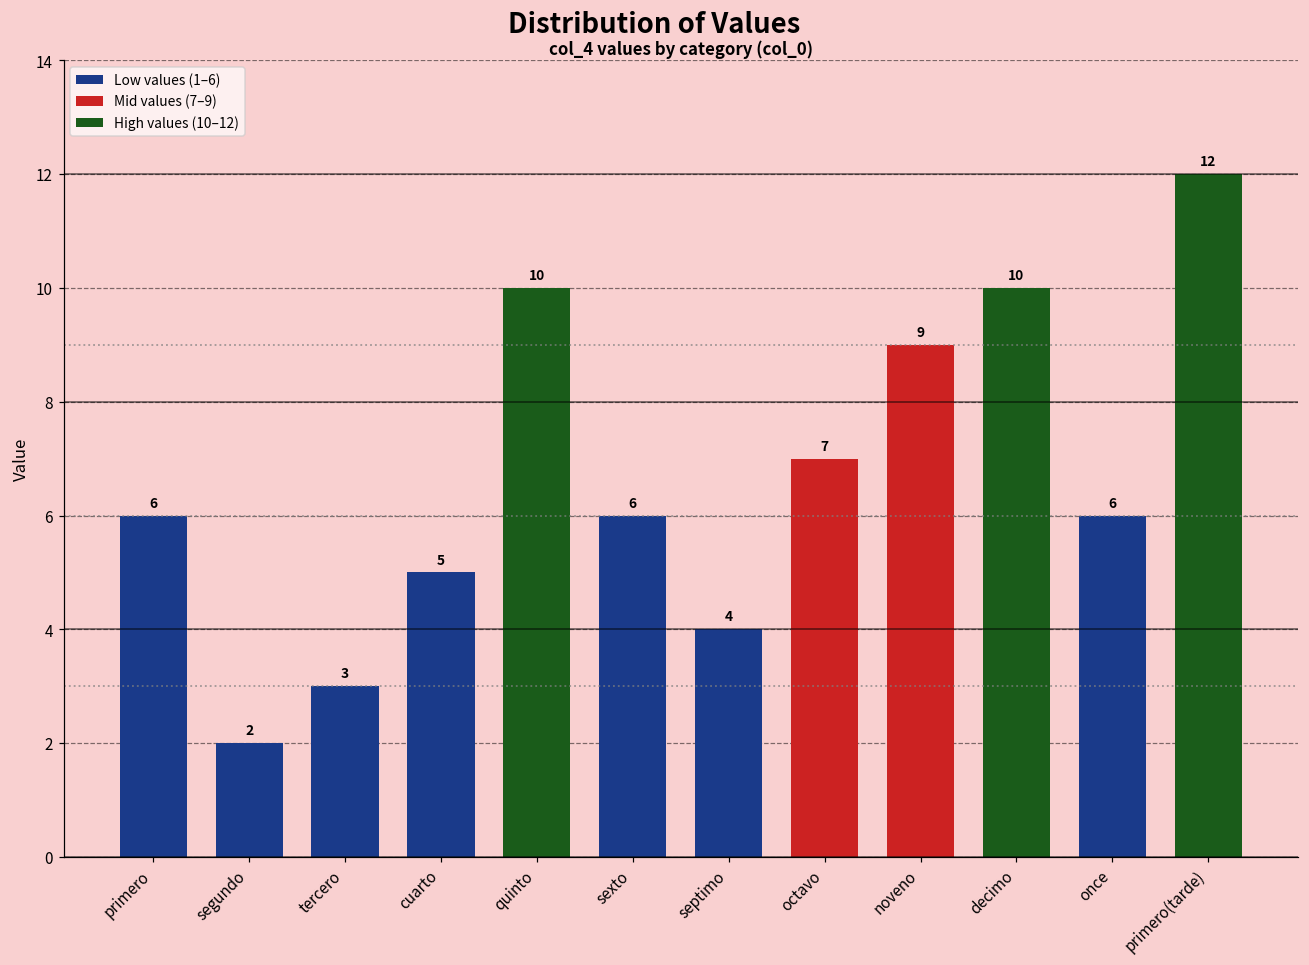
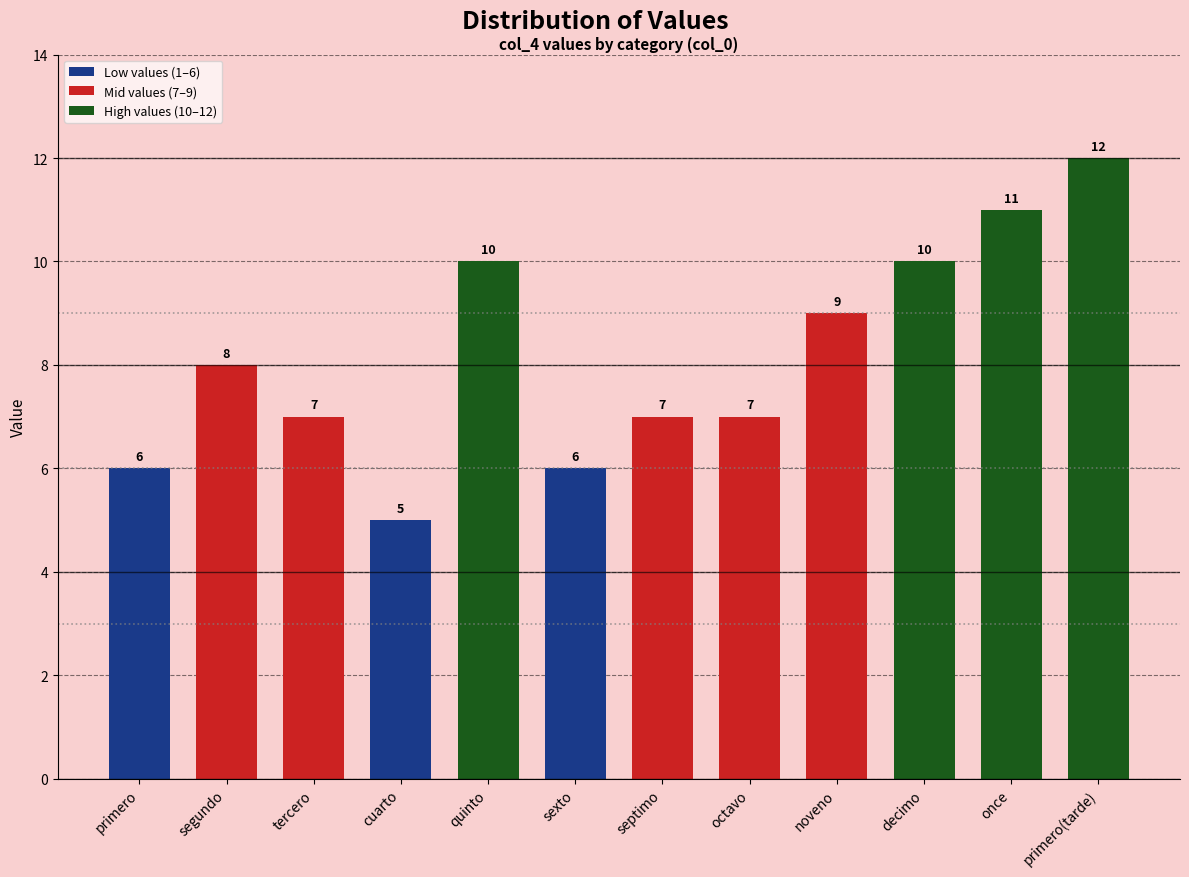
  {
    "primero": 6,
-   "segundo": 2,
-   "tercero": 3,
+   "segundo": 8,
+   "tercero": 7,
    "cuarto": 5,
    "quinto": 10,
    "sexto": 6,
-   "septimo": 4,
+   "septimo": 7,
    "octavo": 7,
    "noveno": 9,
    "decimo": 10,
-   "once": 6,
+   "once": 11,
    "primero(tarde)": 12
  }
